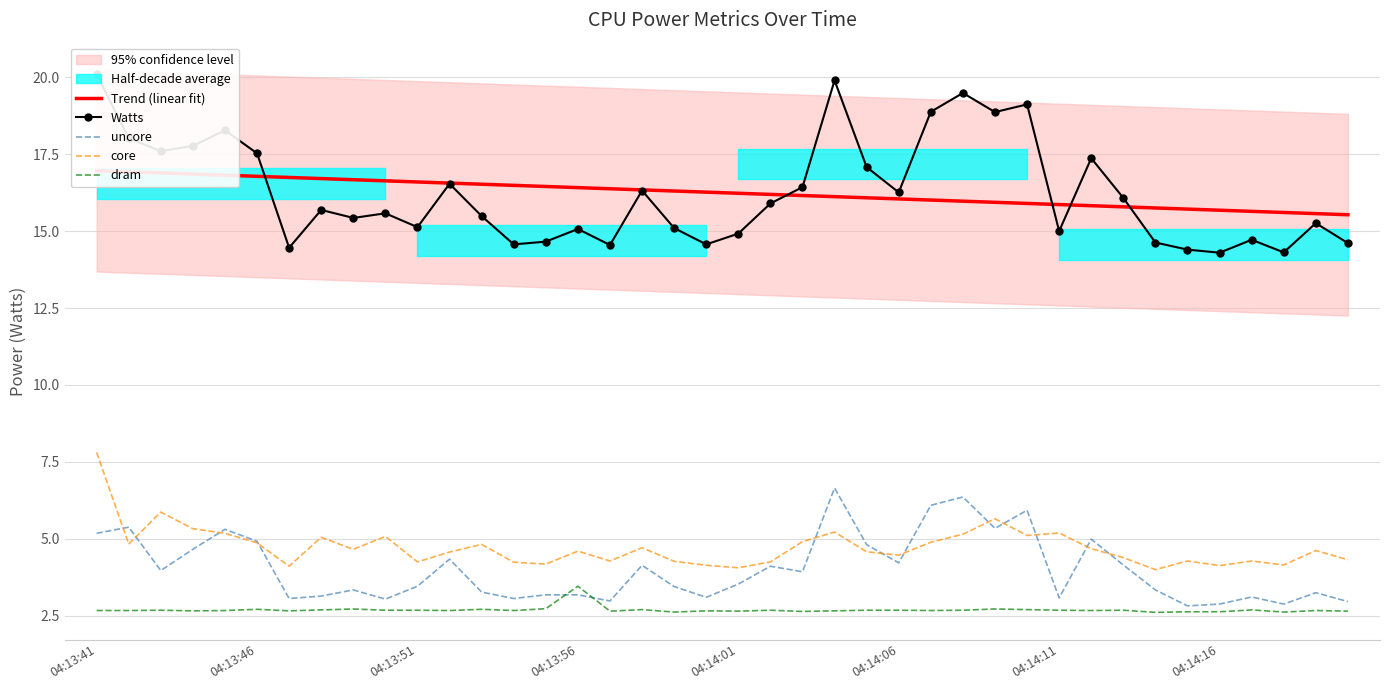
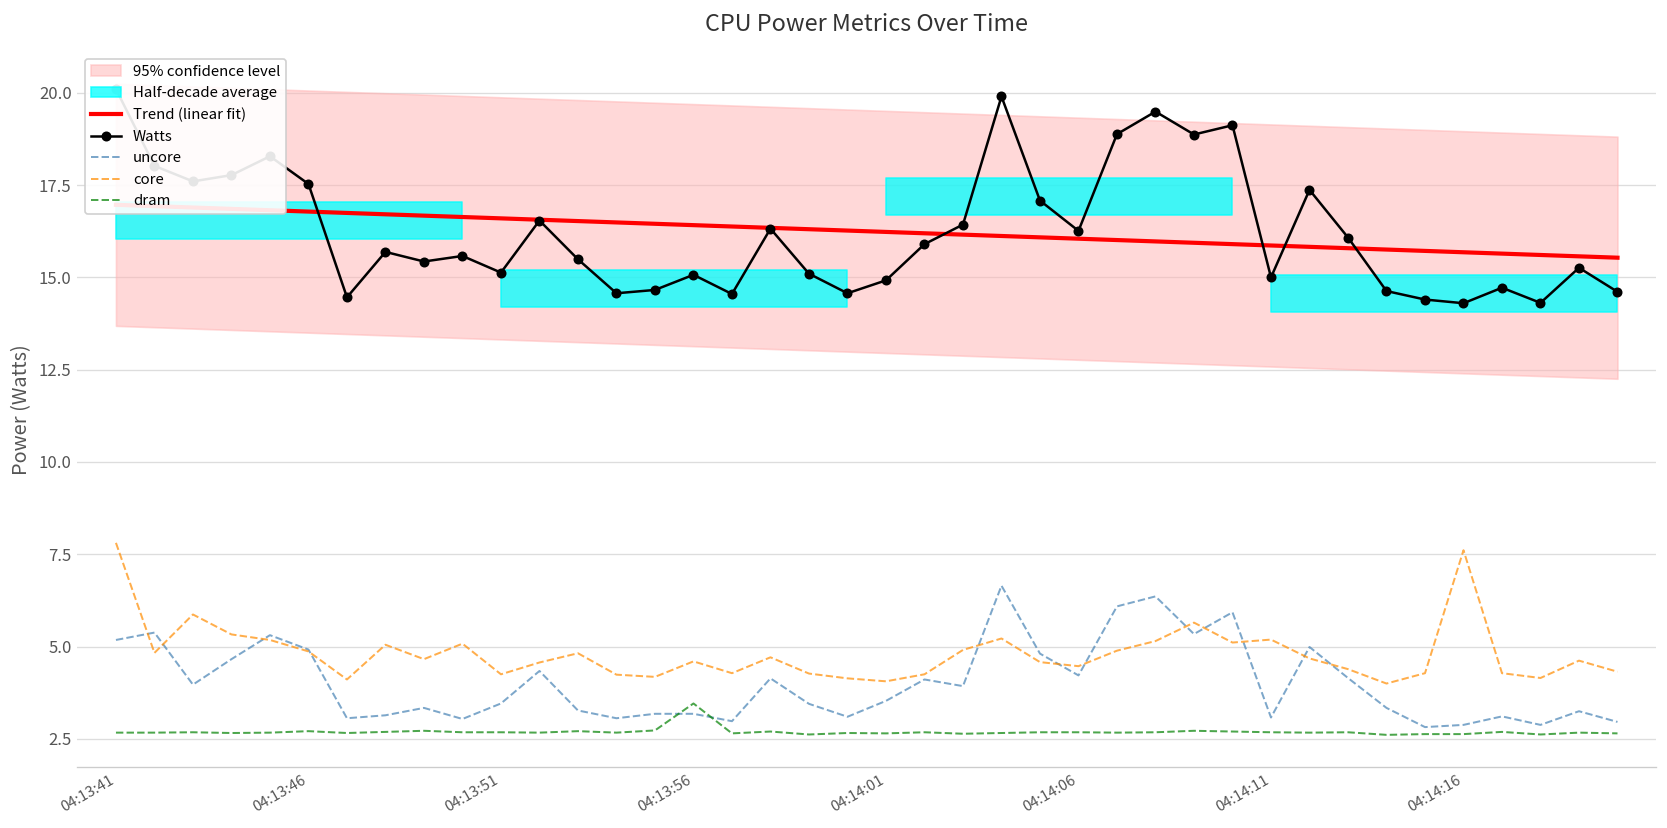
  {
    "Trend (linear fit)": {
      "04:13:46": 16.8,
      "04:13:51": 16.6,
      "04:13:56": 16.4,
      "04:14:01": 16.2,
      "04:14:06": 16.0,
      "04:14:11": 15.9,
      "04:14:16": 15.7
    },
    "Watts": {
      "04:13:46": 17.5,
      "04:13:56": 15.1,
      "04:14:01": 14.9,
      "04:14:06": 16.3,
      "04:14:16": 14.3
    },
    "uncore": {
      "04:13:41": 5.2,
      "04:13:51": 3.5,
      "04:13:56": 3.2,
      "04:14:01": 3.5,
      "04:14:06": 4.2,
      "04:14:11": 3.1,
      "04:14:16": 2.9
    },
    "core": {
      "04:13:41": 7.8,
      "04:13:51": 4.3,
      "04:13:56": 4.6,
      "04:14:01": 4.1,
      "04:14:06": 4.5,
      "04:14:11": 5.2,
-     "04:14:16": 4.1
+     "04:14:16": 7.6
    },
    "dram": {
      "04:13:41": 2.7,
      "04:13:46": 2.7,
      "04:13:51": 2.7,
      "04:13:56": 3.5,
      "04:14:01": 2.7,
      "04:14:06": 2.7,
      "04:14:11": 2.7,
      "04:14:16": 2.6
    }
  }
